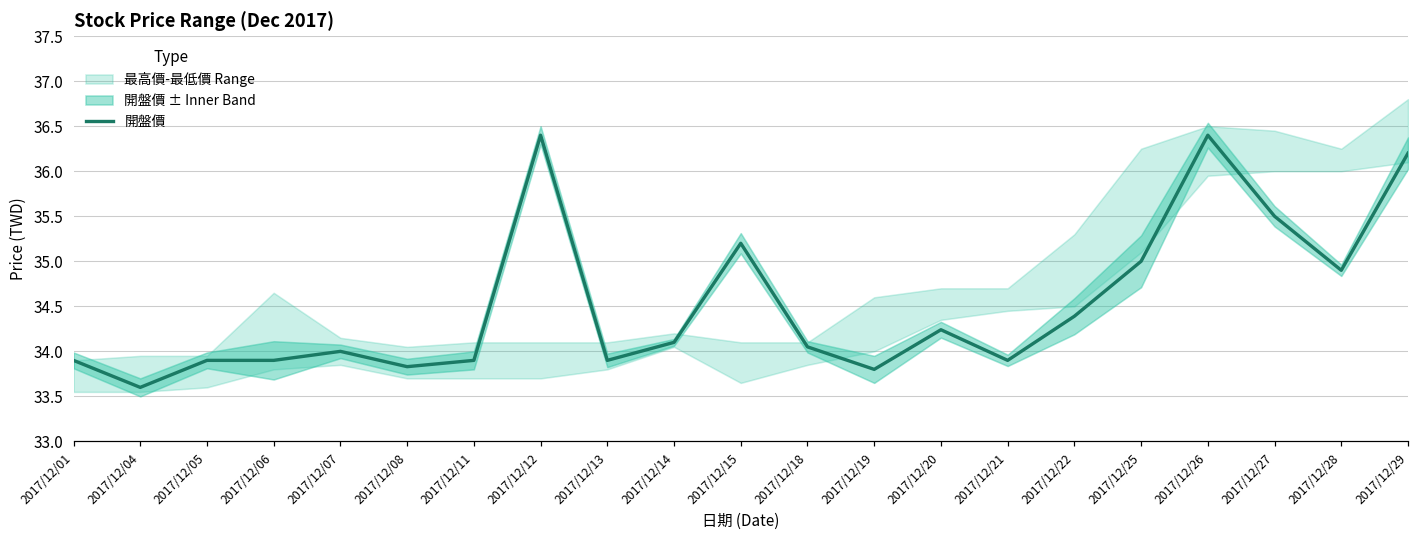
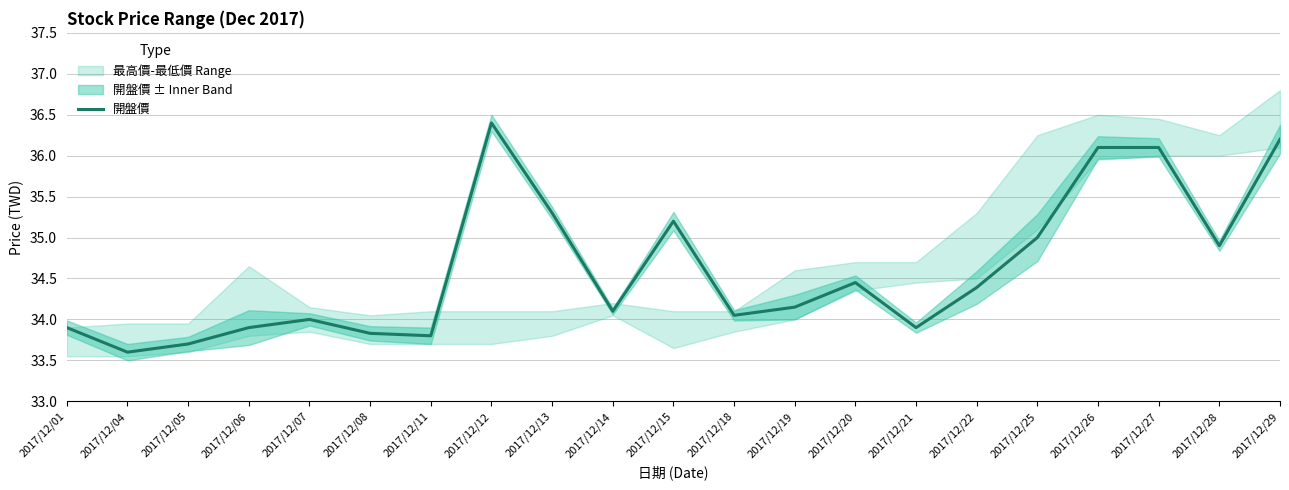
  {
    "開盤價": {
      "2017/12/04": 33.6,
-     "2017/12/05": 33.9,
+     "2017/12/05": 33.7,
      "2017/12/06": 33.9,
      "2017/12/07": 34.0,
      "2017/12/08": 33.8,
-     "2017/12/11": 33.9,
+     "2017/12/11": 33.8,
      "2017/12/12": 36.4,
-     "2017/12/13": 33.9,
+     "2017/12/13": 35.3,
      "2017/12/14": 34.1,
      "2017/12/15": 35.2,
      "2017/12/18": 34.1,
-     "2017/12/19": 33.8,
-     "2017/12/20": 34.2,
+     "2017/12/19": 34.2,
+     "2017/12/20": 34.5,
      "2017/12/21": 33.9,
      "2017/12/22": 34.4,
      "2017/12/25": 35.0,
-     "2017/12/26": 36.4,
-     "2017/12/27": 35.5,
+     "2017/12/26": 36.1,
+     "2017/12/27": 36.1,
      "2017/12/28": 34.9,
      "2017/12/29": 36.2
    }
  }
